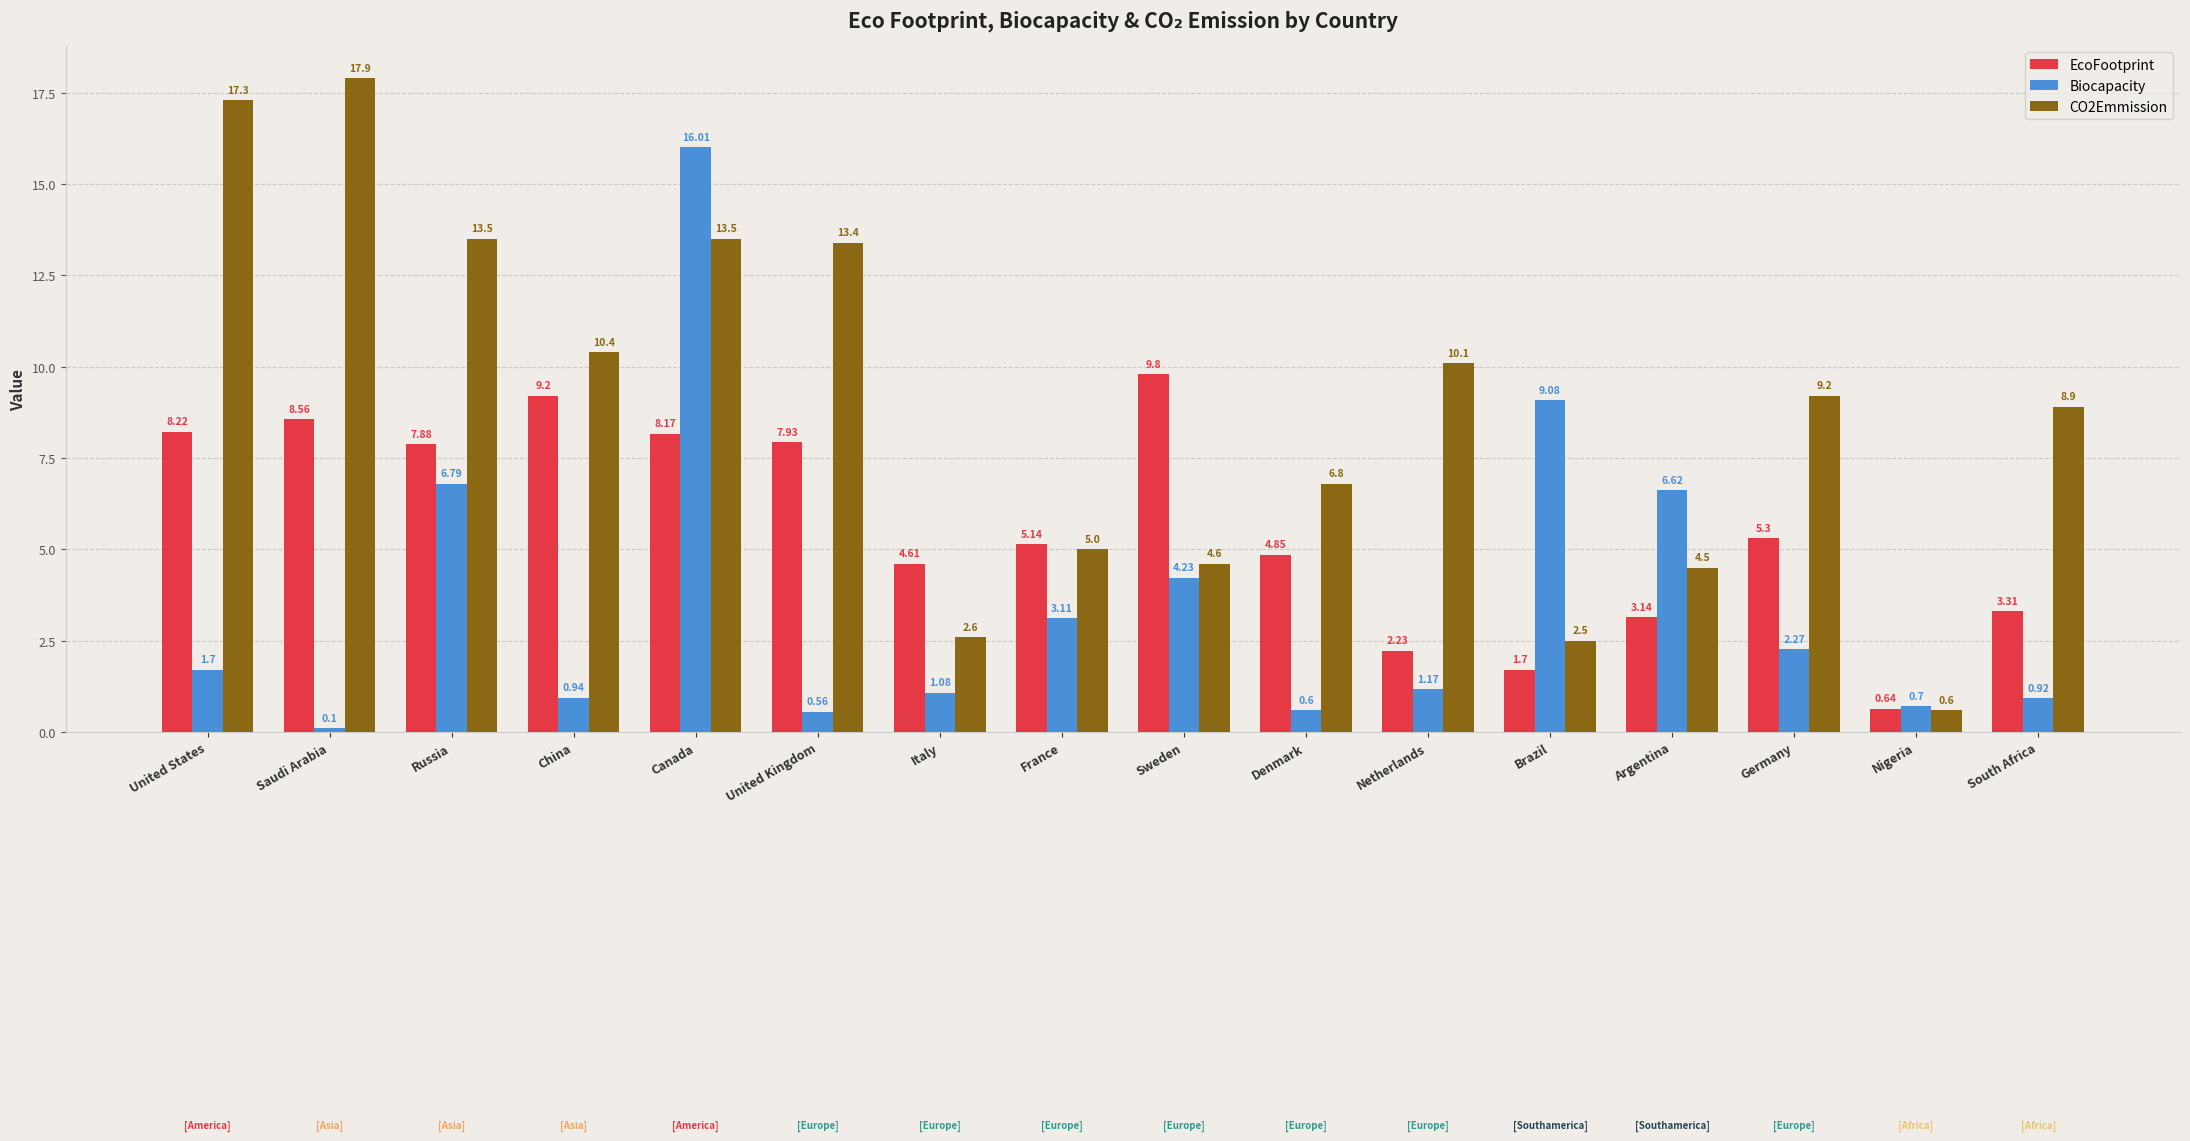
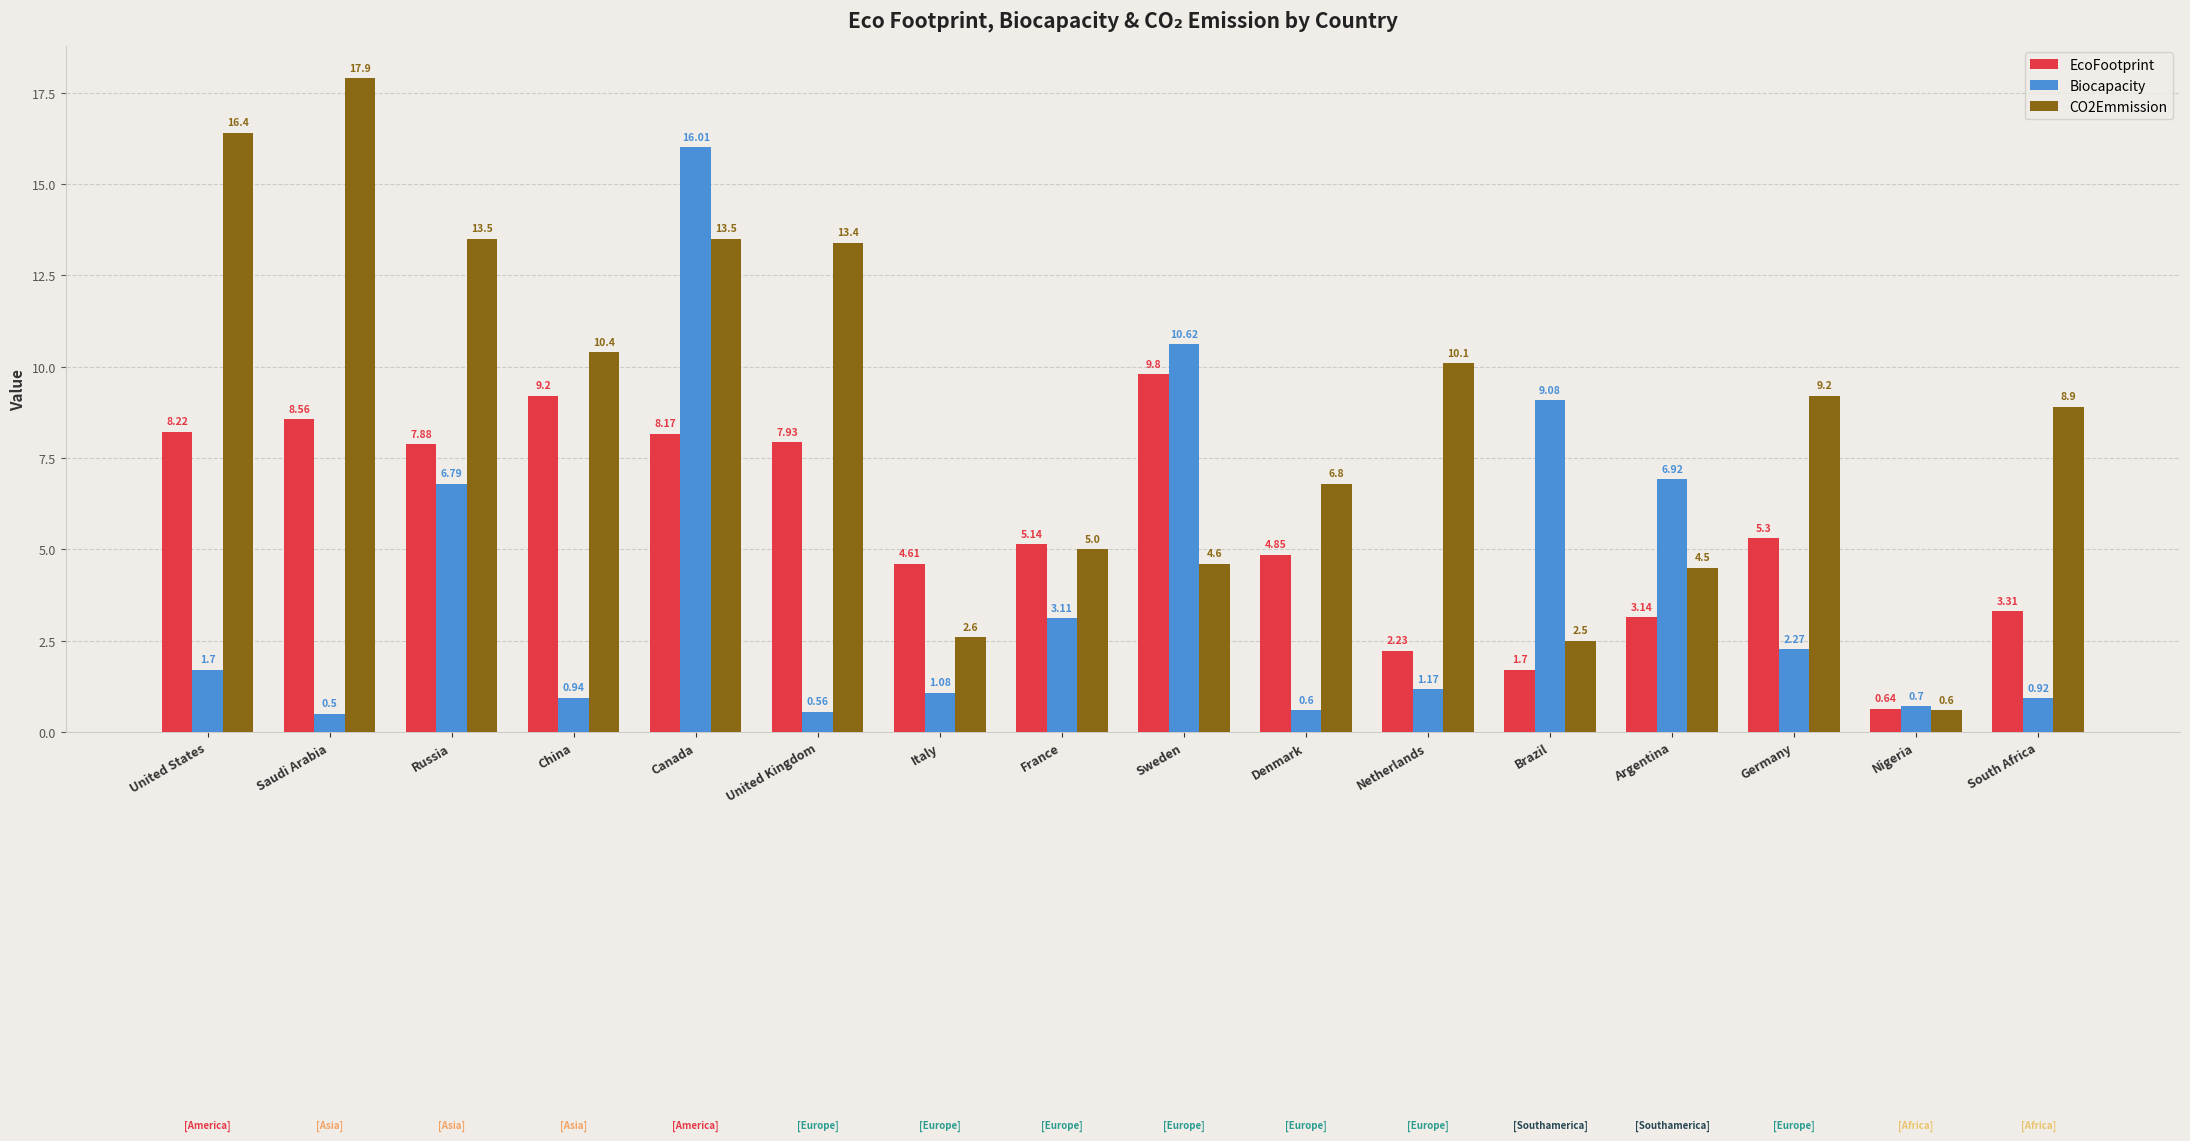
  {
    "EcoFootprint": {
      "United States": 8.22,
      "Saudi Arabia": 8.56,
      "Russia": 7.88,
      "China": 9.2,
      "Canada": 8.17,
      "United Kingdom": 7.93,
      "Italy": 4.61,
      "France": 5.14,
      "Sweden": 9.8,
      "Denmark": 4.85,
      "Netherlands": 2.23,
      "Brazil": 1.7,
      "Argentina": 3.14,
      "Germany": 5.3,
      "Nigeria": 0.64,
      "South Africa": 3.31
    },
    "Biocapacity": {
      "United States": 1.7,
-     "Saudi Arabia": 0.1,
+     "Saudi Arabia": 0.5,
      "Russia": 6.79,
      "China": 0.94,
      "Canada": 16.01,
      "United Kingdom": 0.56,
      "Italy": 1.08,
      "France": 3.11,
-     "Sweden": 4.23,
+     "Sweden": 10.62,
      "Denmark": 0.6,
      "Netherlands": 1.17,
      "Brazil": 9.08,
-     "Argentina": 6.62,
+     "Argentina": 6.92,
      "Germany": 2.27,
      "Nigeria": 0.7,
      "South Africa": 0.92
    },
    "CO2Emmission": {
-     "United States": 17.3,
+     "United States": 16.4,
      "Saudi Arabia": 17.9,
      "Russia": 13.5,
      "China": 10.4,
      "Canada": 13.5,
      "United Kingdom": 13.4,
      "Italy": 2.6,
      "France": 5.0,
      "Sweden": 4.6,
      "Denmark": 6.8,
      "Netherlands": 10.1,
      "Brazil": 2.5,
      "Argentina": 4.5,
      "Germany": 9.2,
      "Nigeria": 0.6,
      "South Africa": 8.9
    }
  }
